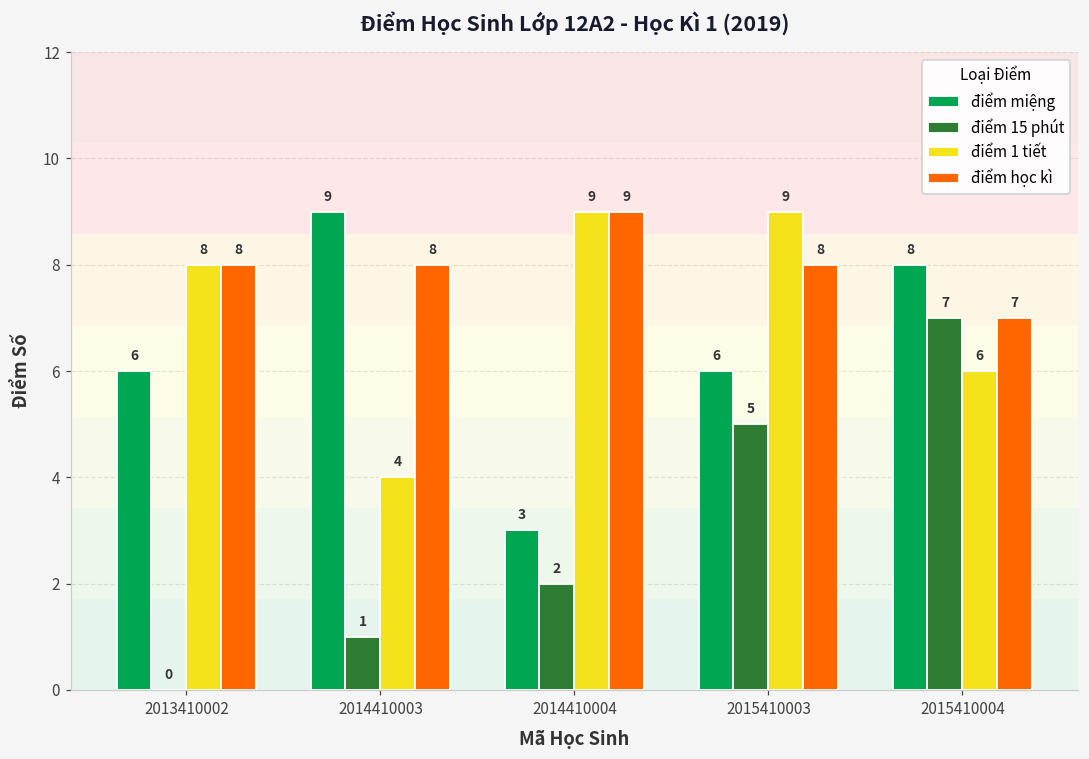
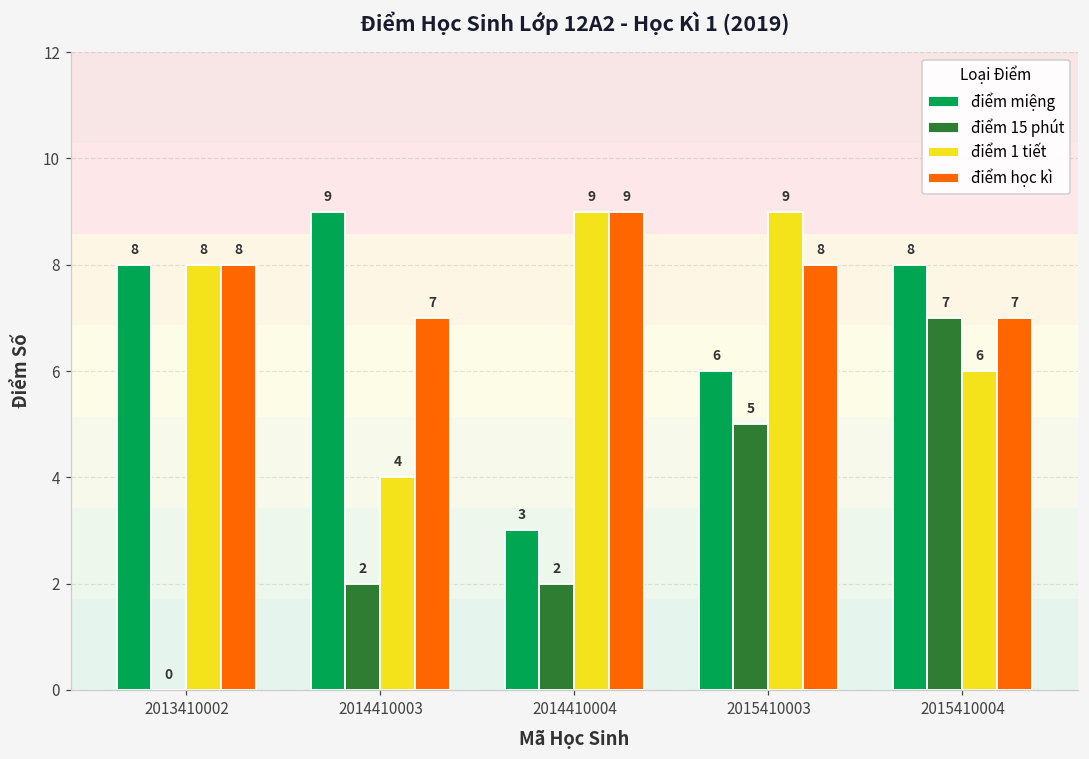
  {
    "điểm miệng": {
-     "2013410002": 6,
+     "2013410002": 8,
      "2014410003": 9,
      "2014410004": 3,
      "2015410003": 6,
      "2015410004": 8
    },
    "điểm 15 phút": {
      "2013410002": 0,
-     "2014410003": 1,
+     "2014410003": 2,
      "2014410004": 2,
      "2015410003": 5,
      "2015410004": 7
    },
    "điểm 1 tiết": {
      "2013410002": 8,
      "2014410003": 4,
      "2014410004": 9,
      "2015410003": 9,
      "2015410004": 6
    },
    "điểm học kì": {
      "2013410002": 8,
-     "2014410003": 8,
+     "2014410003": 7,
      "2014410004": 9,
      "2015410003": 8,
      "2015410004": 7
    }
  }
